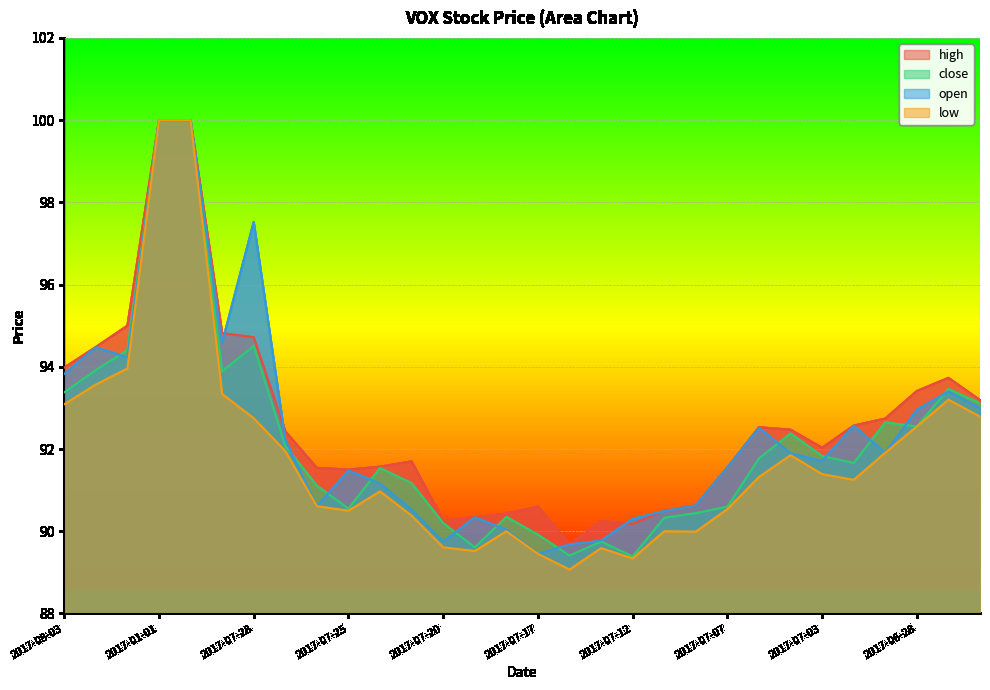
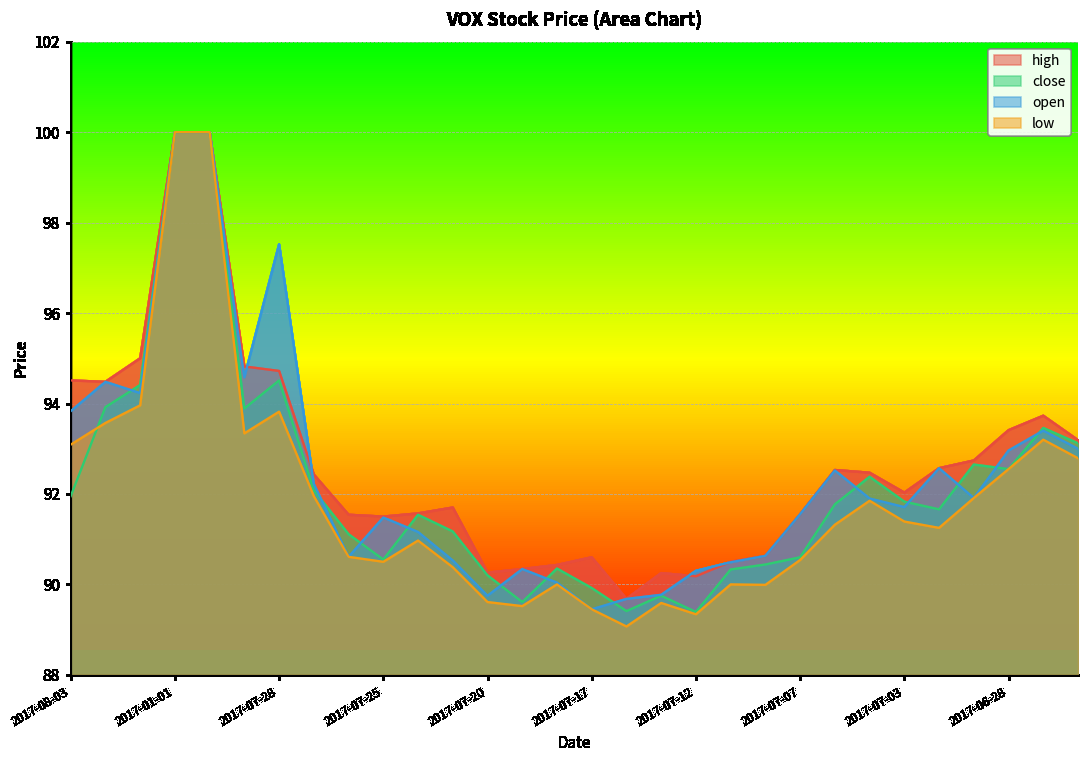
  {
    "high": {
-     "2017-08-03": 94.0,
+     "2017-08-03": 94.5,
      "2017-07-28": 94.7,
      "2017-07-17": 90.6,
      "2017-07-12": 90.2,
      "2017-07-03": 92.0,
      "2017-06-28": 93.4
    },
    "close": {
-     "2017-08-03": 93.4,
+     "2017-08-03": 92.0,
      "2017-07-28": 94.5,
      "2017-07-17": 89.9,
      "2017-07-03": 91.8
    },
    "open": {
      "2017-08-03": 93.8,
      "2017-07-28": 97.5,
      "2017-07-20": 89.8,
      "2017-07-12": 90.3,
      "2017-07-03": 91.7,
      "2017-06-28": 93.0
    },
    "low": {
      "2017-08-03": 93.1,
-     "2017-07-28": 92.8,
+     "2017-07-28": 93.8,
      "2017-07-20": 89.6,
      "2017-07-03": 91.4
    }
  }
